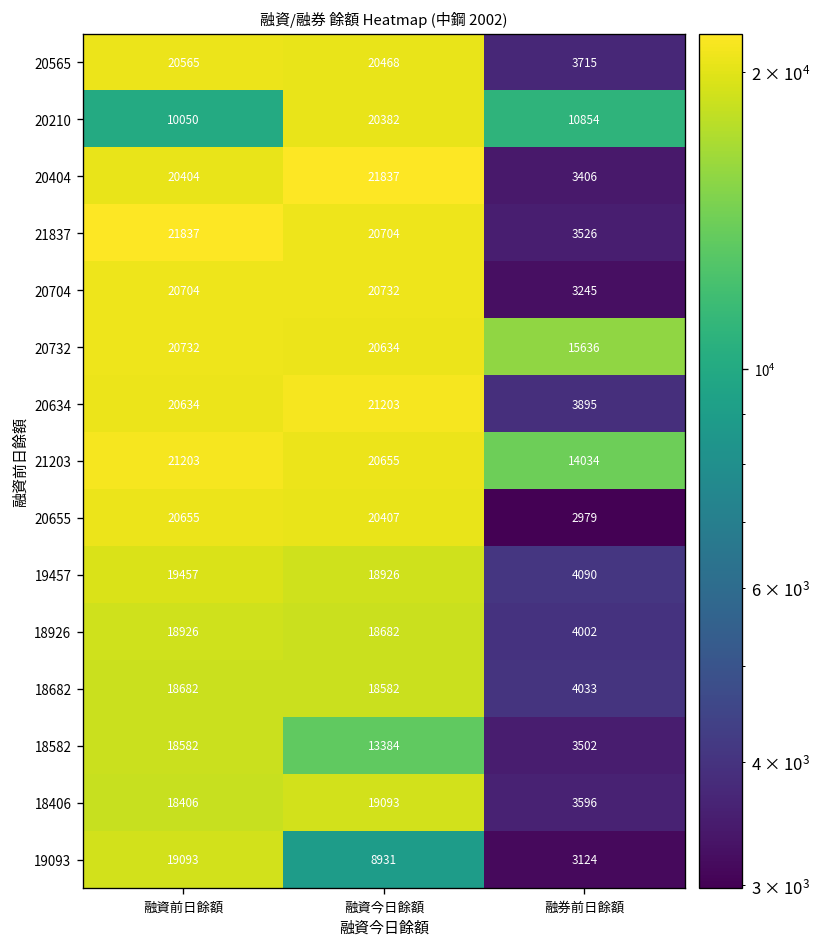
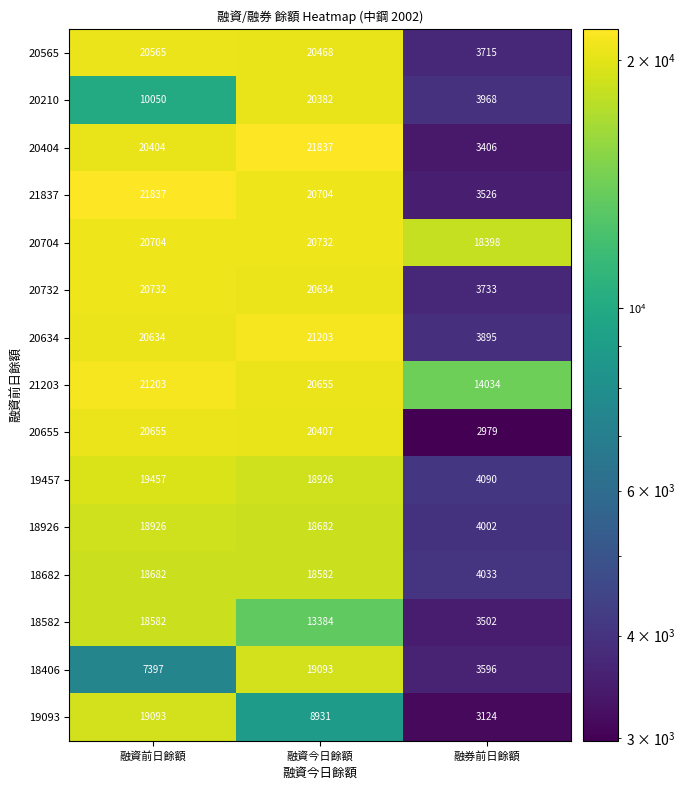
  {
    "20565": {
      "融資前日餘額": 20565,
      "融資今日餘額": 20468,
      "融券前日餘額": 3715
    },
    "20210": {
      "融資前日餘額": 10050,
      "融資今日餘額": 20382,
-     "融券前日餘額": 10854
+     "融券前日餘額": 3968
    },
    "20404": {
      "融資前日餘額": 20404,
      "融資今日餘額": 21837,
      "融券前日餘額": 3406
    },
    "21837": {
      "融資前日餘額": 21837,
      "融資今日餘額": 20704,
      "融券前日餘額": 3526
    },
    "20704": {
      "融資前日餘額": 20704,
      "融資今日餘額": 20732,
-     "融券前日餘額": 3245
+     "融券前日餘額": 18398
    },
    "20732": {
      "融資前日餘額": 20732,
      "融資今日餘額": 20634,
-     "融券前日餘額": 15636
+     "融券前日餘額": 3733
    },
    "20634": {
      "融資前日餘額": 20634,
      "融資今日餘額": 21203,
      "融券前日餘額": 3895
    },
    "21203": {
      "融資前日餘額": 21203,
      "融資今日餘額": 20655,
      "融券前日餘額": 14034
    },
    "20655": {
      "融資前日餘額": 20655,
      "融資今日餘額": 20407,
      "融券前日餘額": 2979
    },
    "19457": {
      "融資前日餘額": 19457,
      "融資今日餘額": 18926,
      "融券前日餘額": 4090
    },
    "18926": {
      "融資前日餘額": 18926,
      "融資今日餘額": 18682,
      "融券前日餘額": 4002
    },
    "18682": {
      "融資前日餘額": 18682,
      "融資今日餘額": 18582,
      "融券前日餘額": 4033
    },
    "18582": {
      "融資前日餘額": 18582,
      "融資今日餘額": 13384,
      "融券前日餘額": 3502
    },
    "18406": {
-     "融資前日餘額": 18406,
+     "融資前日餘額": 7397,
      "融資今日餘額": 19093,
      "融券前日餘額": 3596
    },
    "19093": {
      "融資前日餘額": 19093,
      "融資今日餘額": 8931,
      "融券前日餘額": 3124
    }
  }
